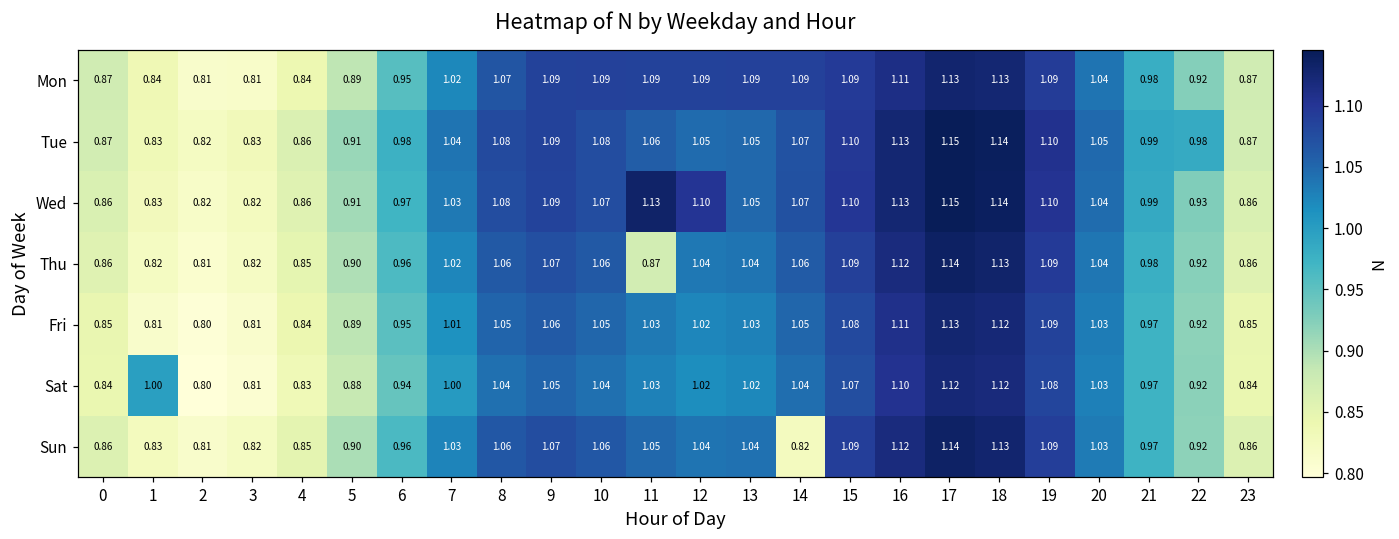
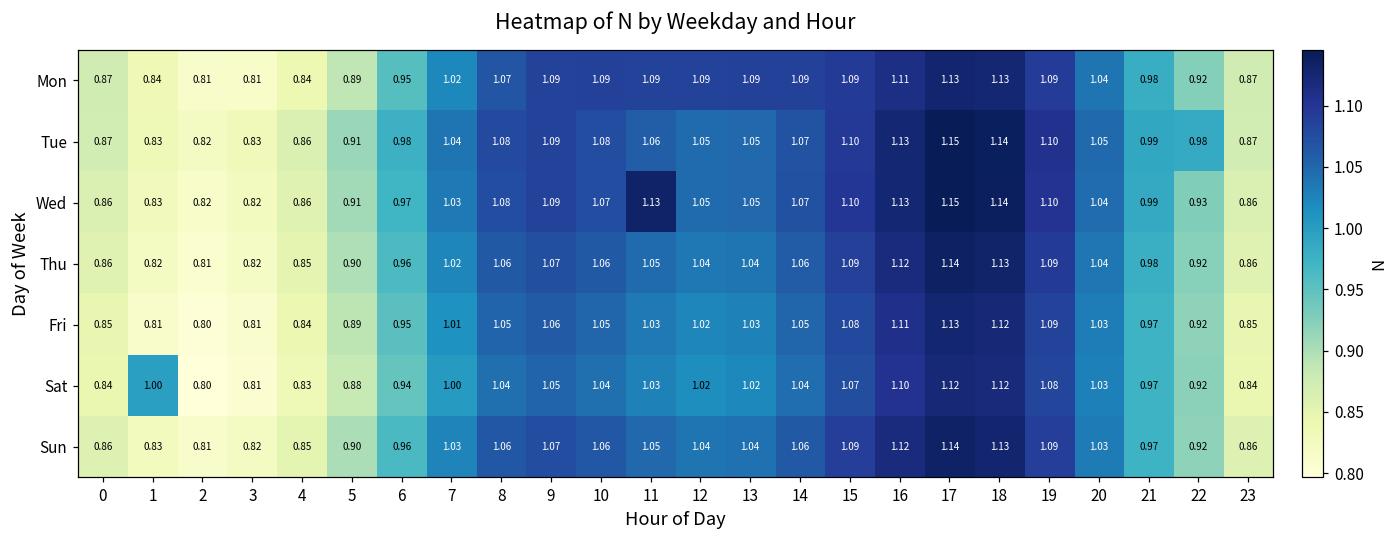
  {
    "Mon": {
      "0": 0.87,
      "1": 0.84,
      "2": 0.81,
      "3": 0.81,
      "4": 0.84,
      "5": 0.89,
      "6": 0.95,
      "7": 1.02,
      "8": 1.07,
      "9": 1.09,
      "10": 1.09,
      "11": 1.09,
      "12": 1.09,
      "13": 1.09,
      "14": 1.09,
      "15": 1.09,
      "16": 1.11,
      "17": 1.13,
      "18": 1.13,
      "19": 1.09,
      "20": 1.04,
      "21": 0.98,
      "22": 0.92,
      "23": 0.87
    },
    "Tue": {
      "0": 0.87,
      "1": 0.83,
      "2": 0.82,
      "3": 0.83,
      "4": 0.86,
      "5": 0.91,
      "6": 0.98,
      "7": 1.04,
      "8": 1.08,
      "9": 1.09,
      "10": 1.08,
      "11": 1.06,
      "12": 1.05,
      "13": 1.05,
      "14": 1.07,
      "15": 1.10,
      "16": 1.13,
      "17": 1.15,
      "18": 1.14,
      "19": 1.10,
      "20": 1.05,
      "21": 0.99,
      "22": 0.98,
      "23": 0.87
    },
    "Wed": {
      "0": 0.86,
      "1": 0.83,
      "2": 0.82,
      "3": 0.82,
      "4": 0.86,
      "5": 0.91,
      "6": 0.97,
      "7": 1.03,
      "8": 1.08,
      "9": 1.09,
      "10": 1.07,
      "11": 1.13,
-     "12": 1.10,
+     "12": 1.05,
      "13": 1.05,
      "14": 1.07,
      "15": 1.10,
      "16": 1.13,
      "17": 1.15,
      "18": 1.14,
      "19": 1.10,
      "20": 1.04,
      "21": 0.99,
      "22": 0.93,
      "23": 0.86
    },
    "Thu": {
      "0": 0.86,
      "1": 0.82,
      "2": 0.81,
      "3": 0.82,
      "4": 0.85,
      "5": 0.90,
      "6": 0.96,
      "7": 1.02,
      "8": 1.06,
      "9": 1.07,
      "10": 1.06,
-     "11": 0.87,
+     "11": 1.05,
      "12": 1.04,
      "13": 1.04,
      "14": 1.06,
      "15": 1.09,
      "16": 1.12,
      "17": 1.14,
      "18": 1.13,
      "19": 1.09,
      "20": 1.04,
      "21": 0.98,
      "22": 0.92,
      "23": 0.86
    },
    "Fri": {
      "0": 0.85,
      "1": 0.81,
      "2": 0.80,
      "3": 0.81,
      "4": 0.84,
      "5": 0.89,
      "6": 0.95,
      "7": 1.01,
      "8": 1.05,
      "9": 1.06,
      "10": 1.05,
      "11": 1.03,
      "12": 1.02,
      "13": 1.03,
      "14": 1.05,
      "15": 1.08,
      "16": 1.11,
      "17": 1.13,
      "18": 1.12,
      "19": 1.09,
      "20": 1.03,
      "21": 0.97,
      "22": 0.92,
      "23": 0.85
    },
    "Sat": {
      "0": 0.84,
      "1": 1.00,
      "2": 0.80,
      "3": 0.81,
      "4": 0.83,
      "5": 0.88,
      "6": 0.94,
      "7": 1.00,
      "8": 1.04,
      "9": 1.05,
      "10": 1.04,
      "11": 1.03,
      "12": 1.02,
      "13": 1.02,
      "14": 1.04,
      "15": 1.07,
      "16": 1.10,
      "17": 1.12,
      "18": 1.12,
      "19": 1.08,
      "20": 1.03,
      "21": 0.97,
      "22": 0.92,
      "23": 0.84
    },
    "Sun": {
      "0": 0.86,
      "1": 0.83,
      "2": 0.81,
      "3": 0.82,
      "4": 0.85,
      "5": 0.90,
      "6": 0.96,
      "7": 1.03,
      "8": 1.06,
      "9": 1.07,
      "10": 1.06,
      "11": 1.05,
      "12": 1.04,
      "13": 1.04,
-     "14": 0.82,
+     "14": 1.06,
      "15": 1.09,
      "16": 1.12,
      "17": 1.14,
      "18": 1.13,
      "19": 1.09,
      "20": 1.03,
      "21": 0.97,
      "22": 0.92,
      "23": 0.86
    }
  }
